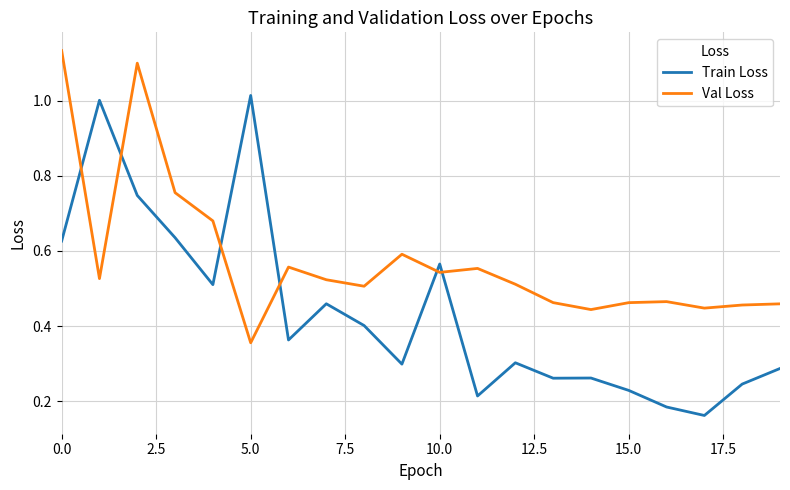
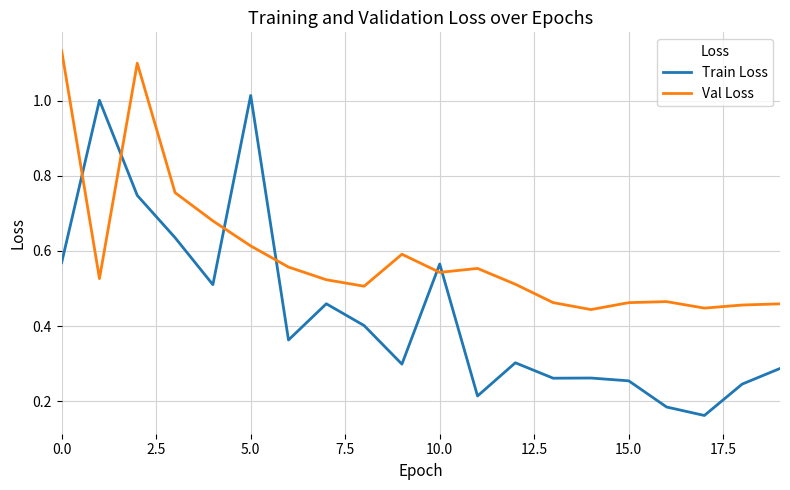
  {
    "Train Loss": {
-     "0.0": 0.63,
+     "0.0": 0.57,
      "5.0": 1.01,
      "10.0": 0.57,
-     "15.0": 0.23
+     "15.0": 0.25
    },
    "Val Loss": {
      "0.0": 1.13,
-     "5.0": 0.36,
+     "5.0": 0.61,
      "10.0": 0.54,
      "15.0": 0.46
    }
  }
